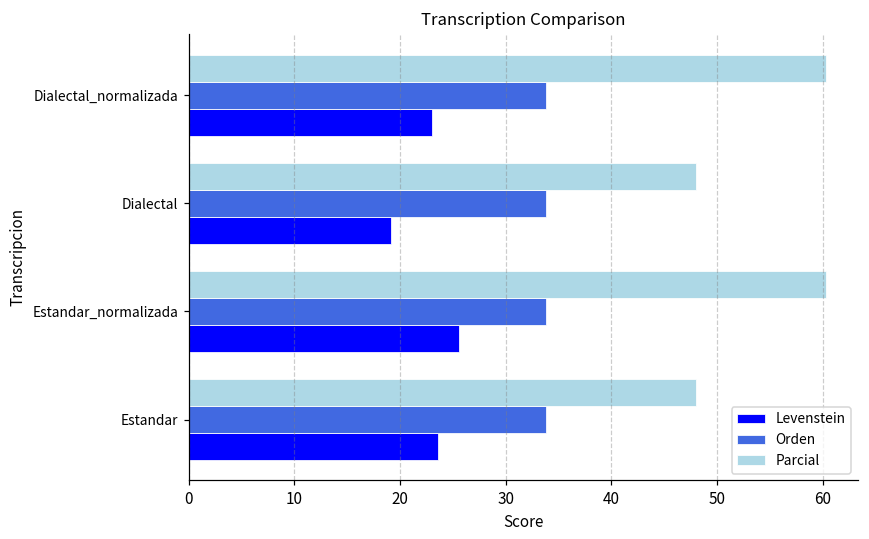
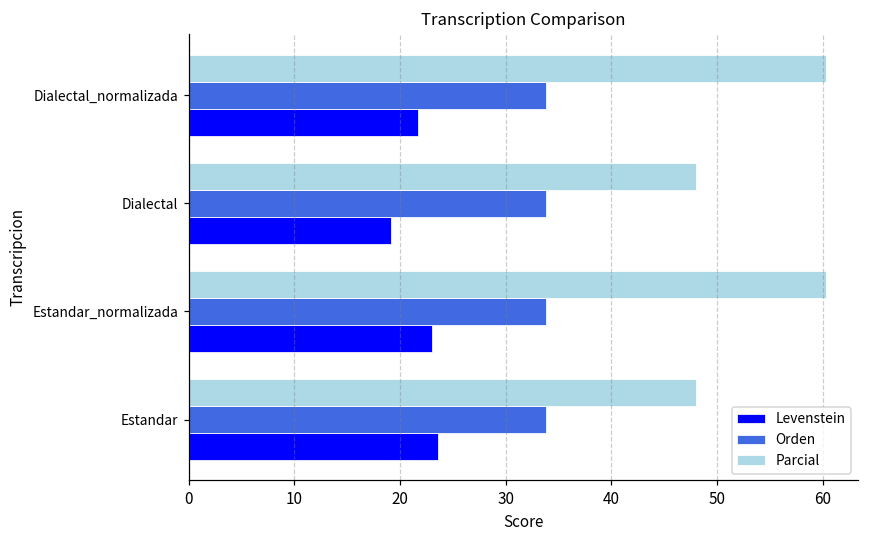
  {
    "Levenstein": {
-     "Dialectal_normalizada": 23,
+     "Dialectal_normalizada": 22,
      "Dialectal": 19,
-     "Estandar_normalizada": 26,
+     "Estandar_normalizada": 23,
      "Estandar": 24
    },
    "Orden": {
      "Dialectal_normalizada": 34,
      "Dialectal": 34,
      "Estandar_normalizada": 34,
      "Estandar": 34
    },
    "Parcial": {
      "Dialectal_normalizada": 60,
      "Dialectal": 48,
      "Estandar_normalizada": 60,
      "Estandar": 48
    }
  }
